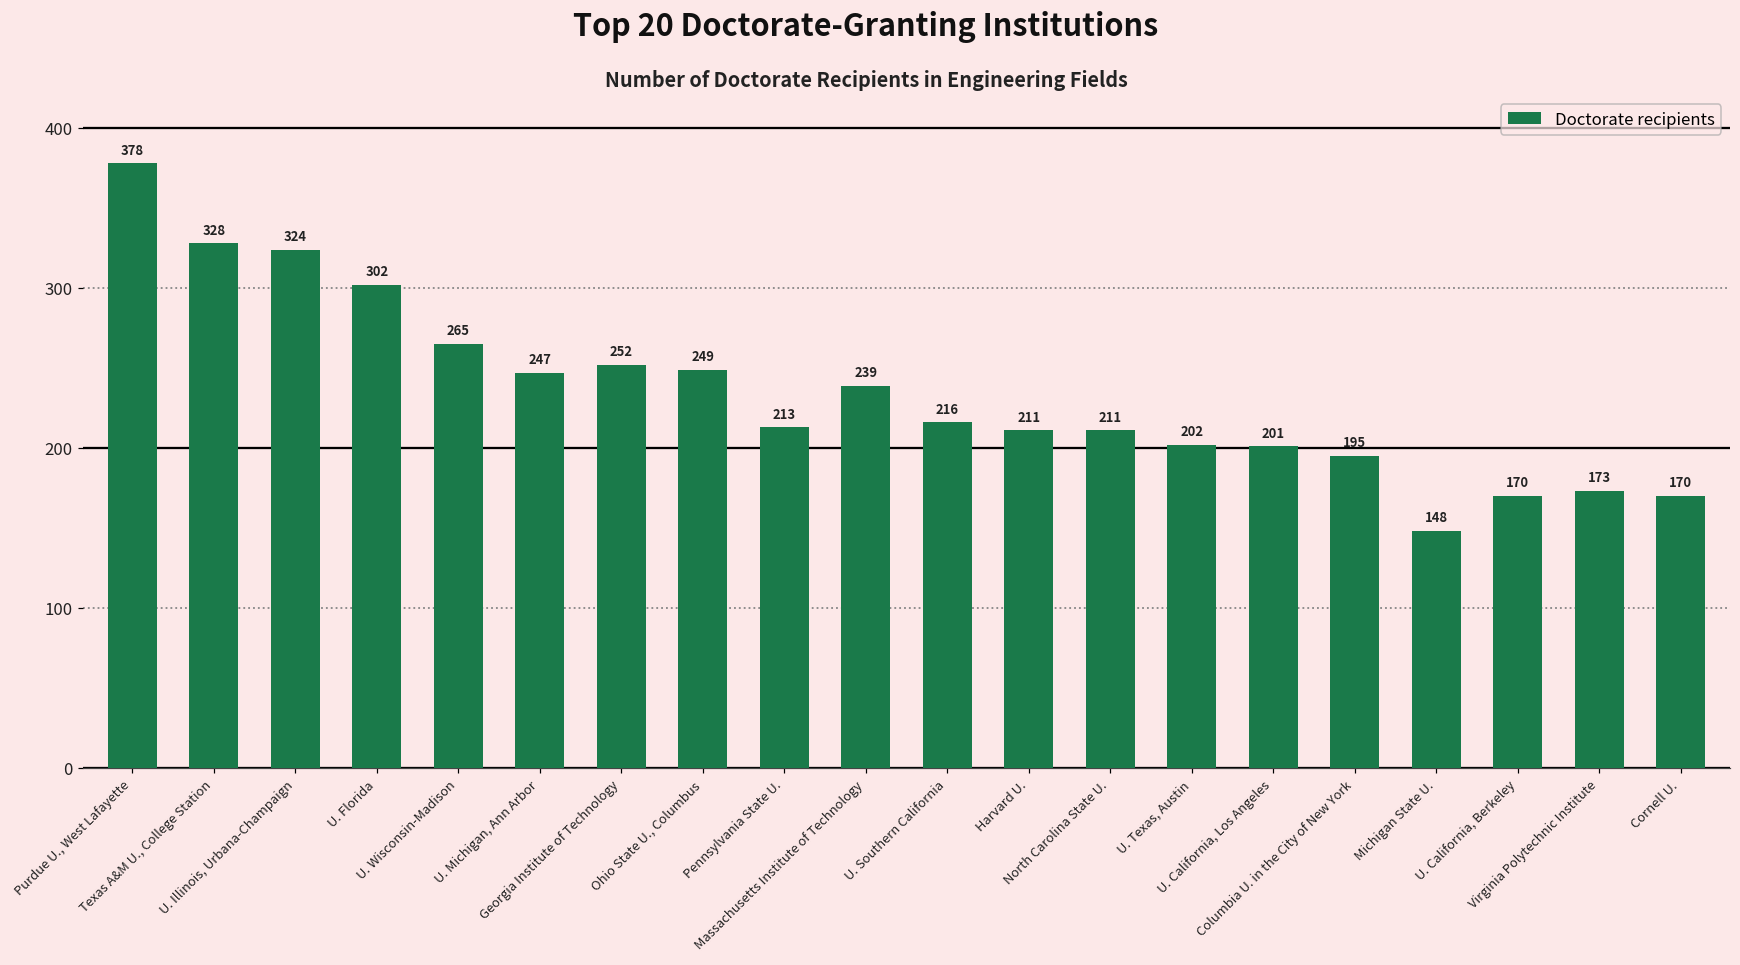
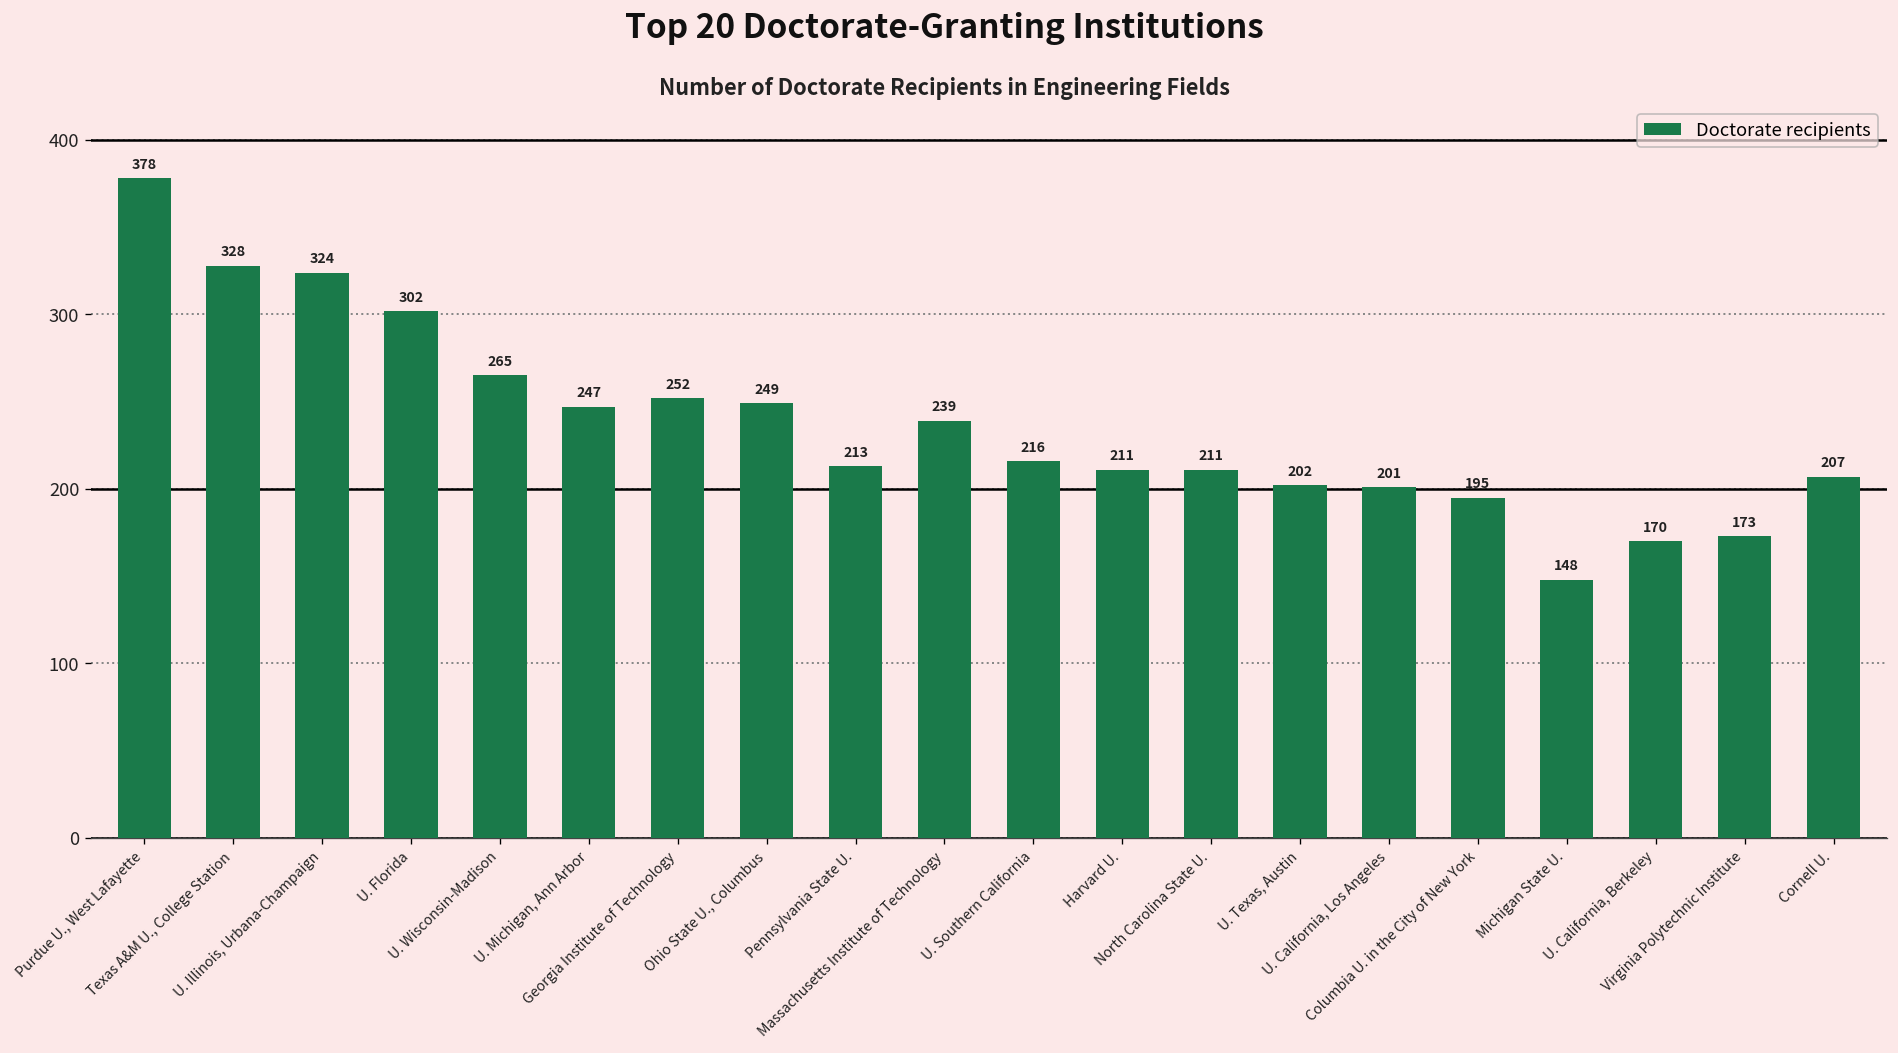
  {
    "Purdue U., West Lafayette": 378,
    "Texas A&M U., College Station": 328,
    "U. Illinois, Urbana-Champaign": 324,
    "U. Florida": 302,
    "U. Wisconsin-Madison": 265,
    "U. Michigan, Ann Arbor": 247,
    "Georgia Institute of Technology": 252,
    "Ohio State U., Columbus": 249,
    "Pennsylvania State U.": 213,
    "Massachusetts Institute of Technology": 239,
    "U. Southern California": 216,
    "Harvard U.": 211,
    "North Carolina State U.": 211,
    "U. Texas, Austin": 202,
    "U. California, Los Angeles": 201,
    "Columbia U. in the City of New York": 195,
    "Michigan State U.": 148,
    "U. California, Berkeley": 170,
    "Virginia Polytechnic Institute": 173,
-   "Cornell U.": 170
+   "Cornell U.": 207
  }
